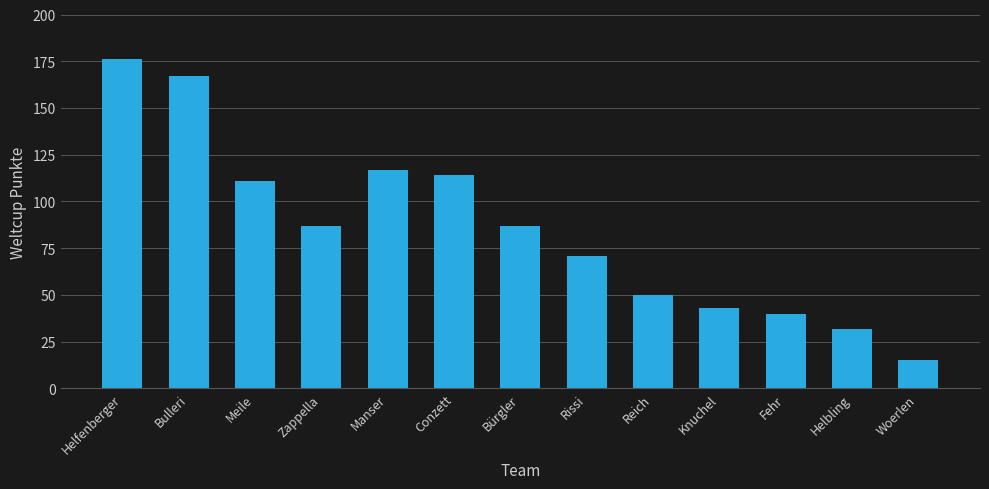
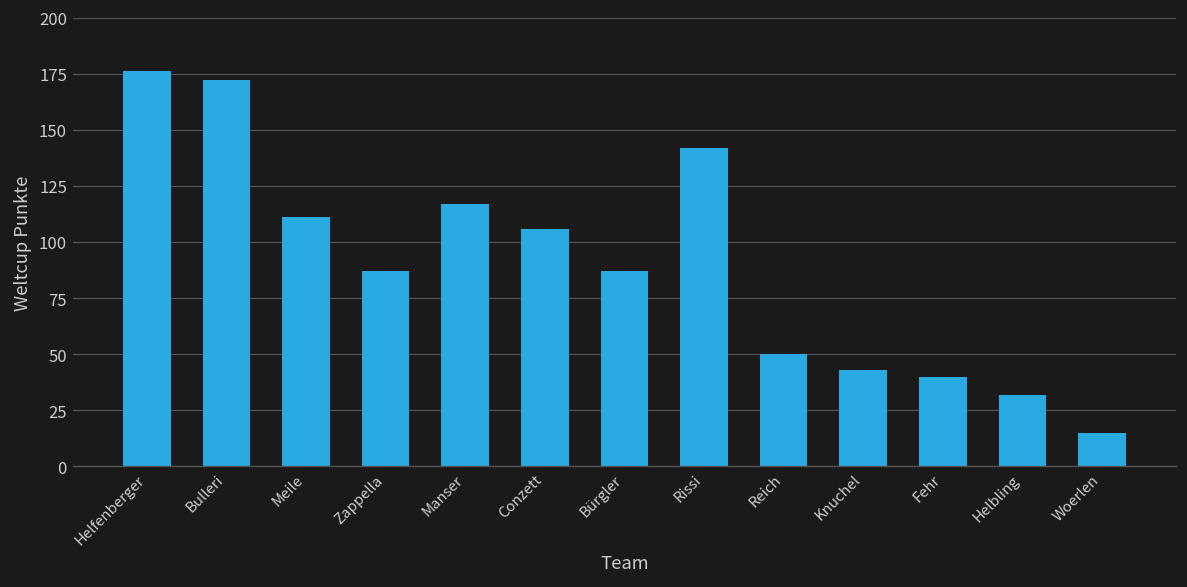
  {
    "Helfenberger": 176,
-   "Bulleri": 167,
+   "Bulleri": 172,
    "Meile": 111,
    "Zappella": 87,
    "Manser": 117,
-   "Conzett": 114,
+   "Conzett": 106,
    "Bürgler": 87,
-   "Rissi": 71,
+   "Rissi": 142,
    "Reich": 50,
    "Knuchel": 43,
    "Fehr": 40,
    "Helbling": 32,
    "Woerlen": 15
  }
